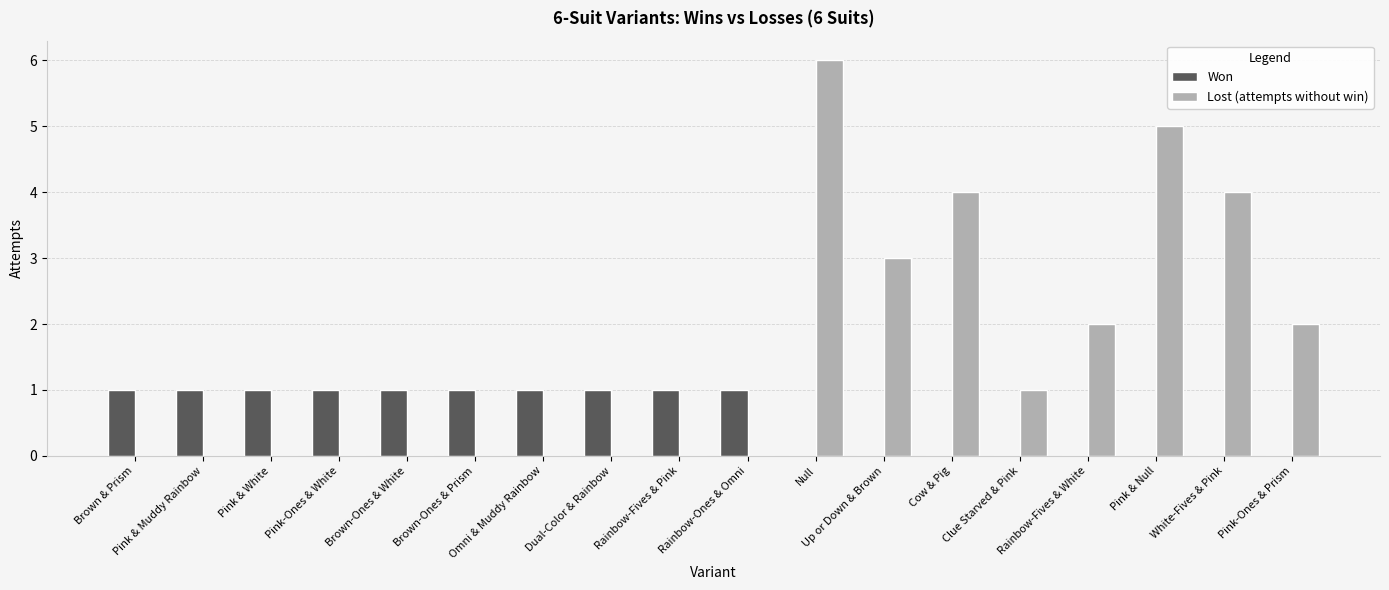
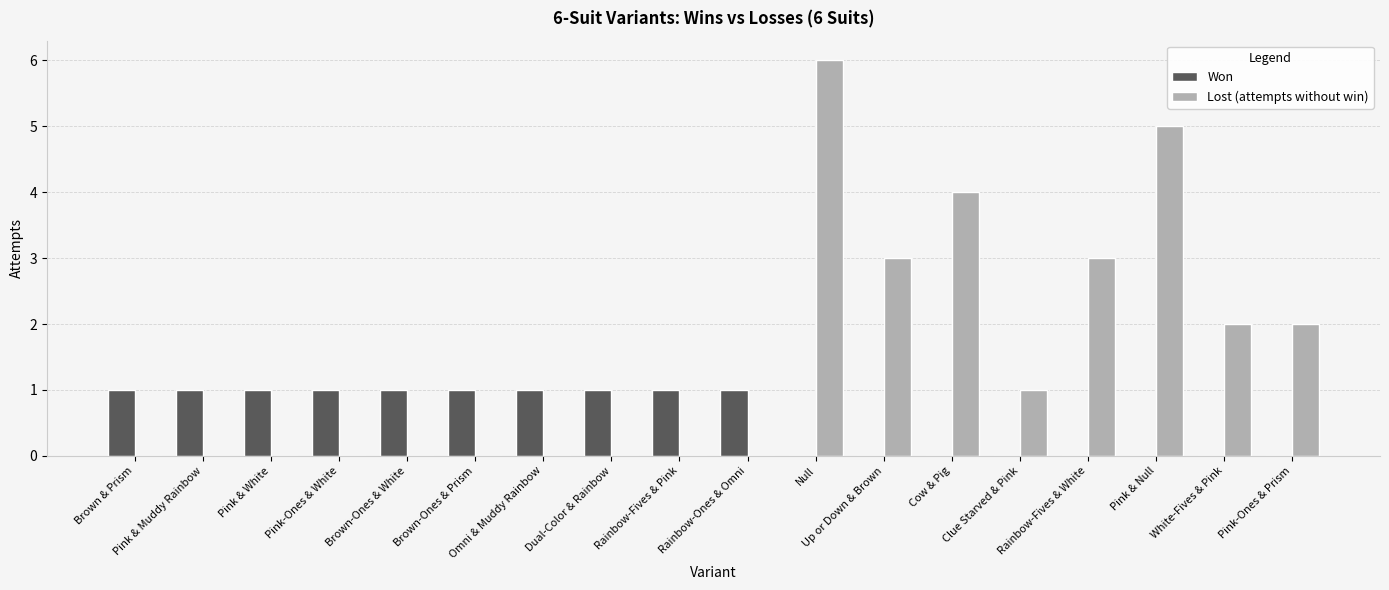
  {
    "Won": {
      "Brown & Prism": 1,
      "Pink & Muddy Rainbow": 1,
      "Pink & White": 1,
      "Pink-Ones & White": 1,
      "Brown-Ones & White": 1,
      "Brown-Ones & Prism": 1,
      "Omni & Muddy Rainbow": 1,
      "Dual-Color & Rainbow": 1,
      "Rainbow-Fives & Pink": 1,
      "Rainbow-Ones & Omni": 1,
      "Null": 0,
      "Up or Down & Brown": 0,
      "Cow & Pig": 0,
      "Clue Starved & Pink": 0,
      "Rainbow-Fives & White": 0,
      "Pink & Null": 0,
      "White-Fives & Pink": 0,
      "Pink-Ones & Prism": 0
    },
    "Lost (attempts without win)": {
      "Brown & Prism": 0,
      "Pink & Muddy Rainbow": 0,
      "Pink & White": 0,
      "Pink-Ones & White": 0,
      "Brown-Ones & White": 0,
      "Brown-Ones & Prism": 0,
      "Omni & Muddy Rainbow": 0,
      "Dual-Color & Rainbow": 0,
      "Rainbow-Fives & Pink": 0,
      "Rainbow-Ones & Omni": 0,
      "Null": 6,
      "Up or Down & Brown": 3,
      "Cow & Pig": 4,
      "Clue Starved & Pink": 1,
-     "Rainbow-Fives & White": 2,
+     "Rainbow-Fives & White": 3,
      "Pink & Null": 5,
-     "White-Fives & Pink": 4,
+     "White-Fives & Pink": 2,
      "Pink-Ones & Prism": 2
    }
  }
